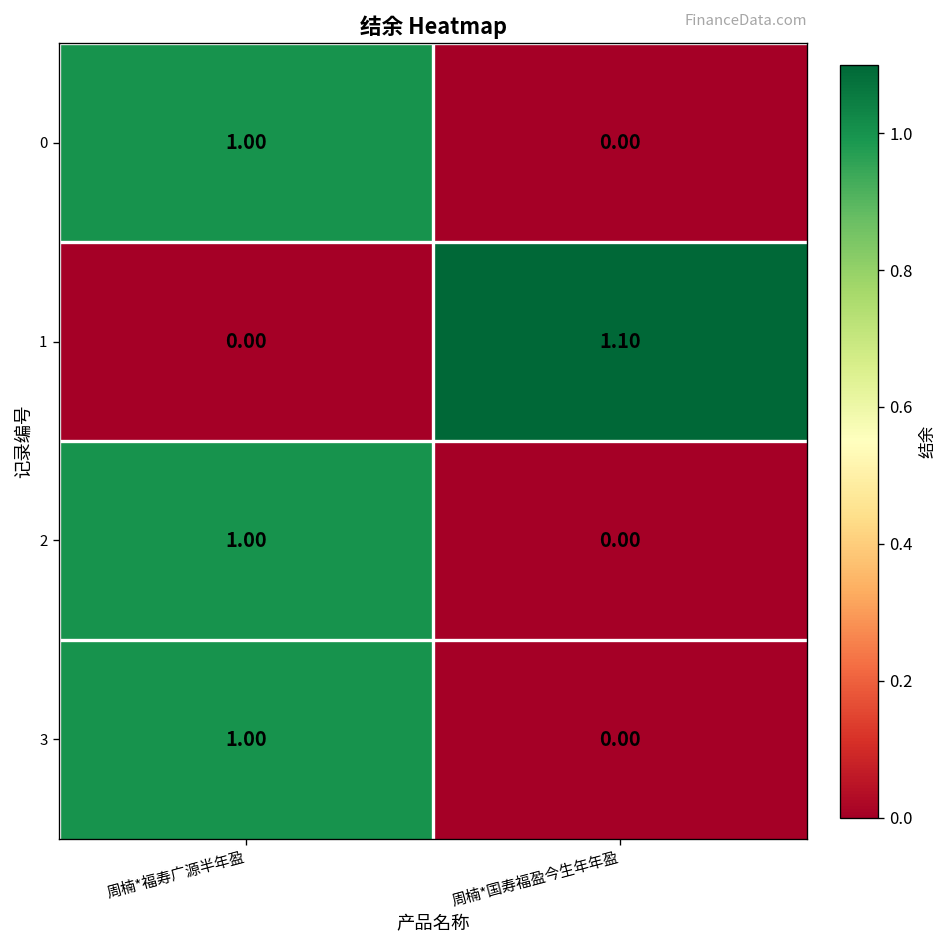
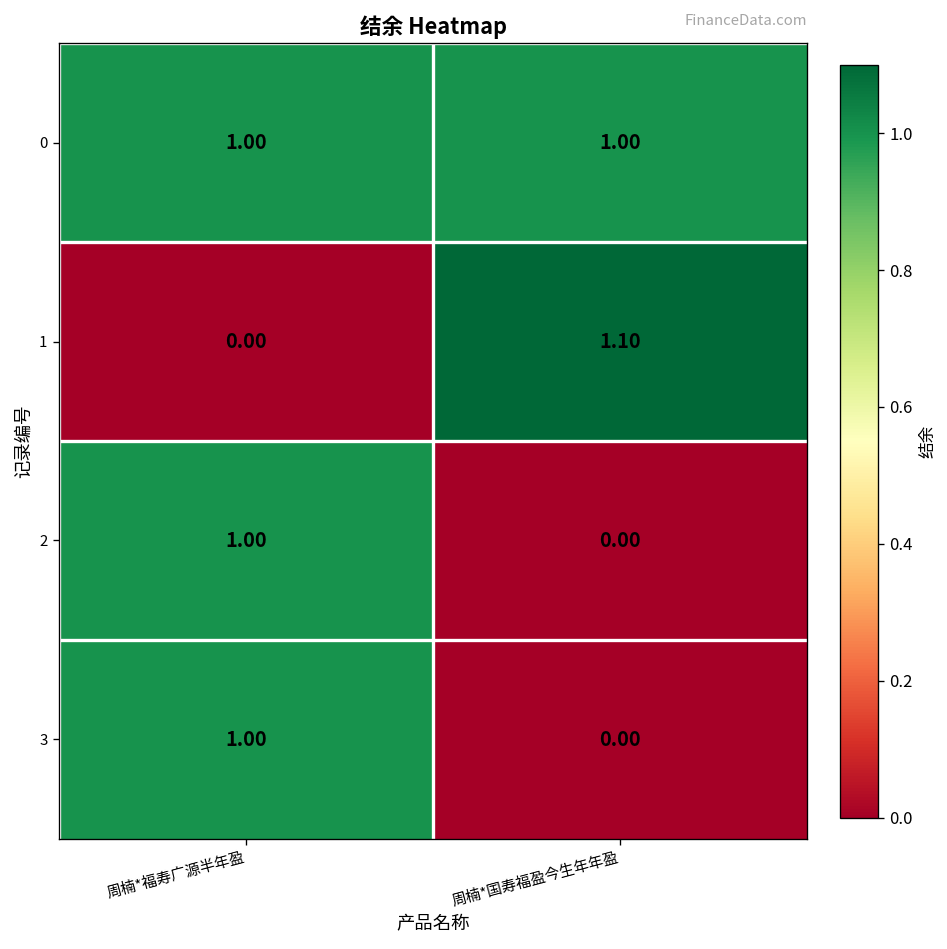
  {
    "0": {
      "周楠*福寿广源半年盈": 1.00,
-     "周楠*国寿福盈今生年年盈": 0.00
+     "周楠*国寿福盈今生年年盈": 1.00
    },
    "1": {
      "周楠*福寿广源半年盈": 0.00,
      "周楠*国寿福盈今生年年盈": 1.10
    },
    "2": {
      "周楠*福寿广源半年盈": 1.00,
      "周楠*国寿福盈今生年年盈": 0.00
    },
    "3": {
      "周楠*福寿广源半年盈": 1.00,
      "周楠*国寿福盈今生年年盈": 0.00
    }
  }
